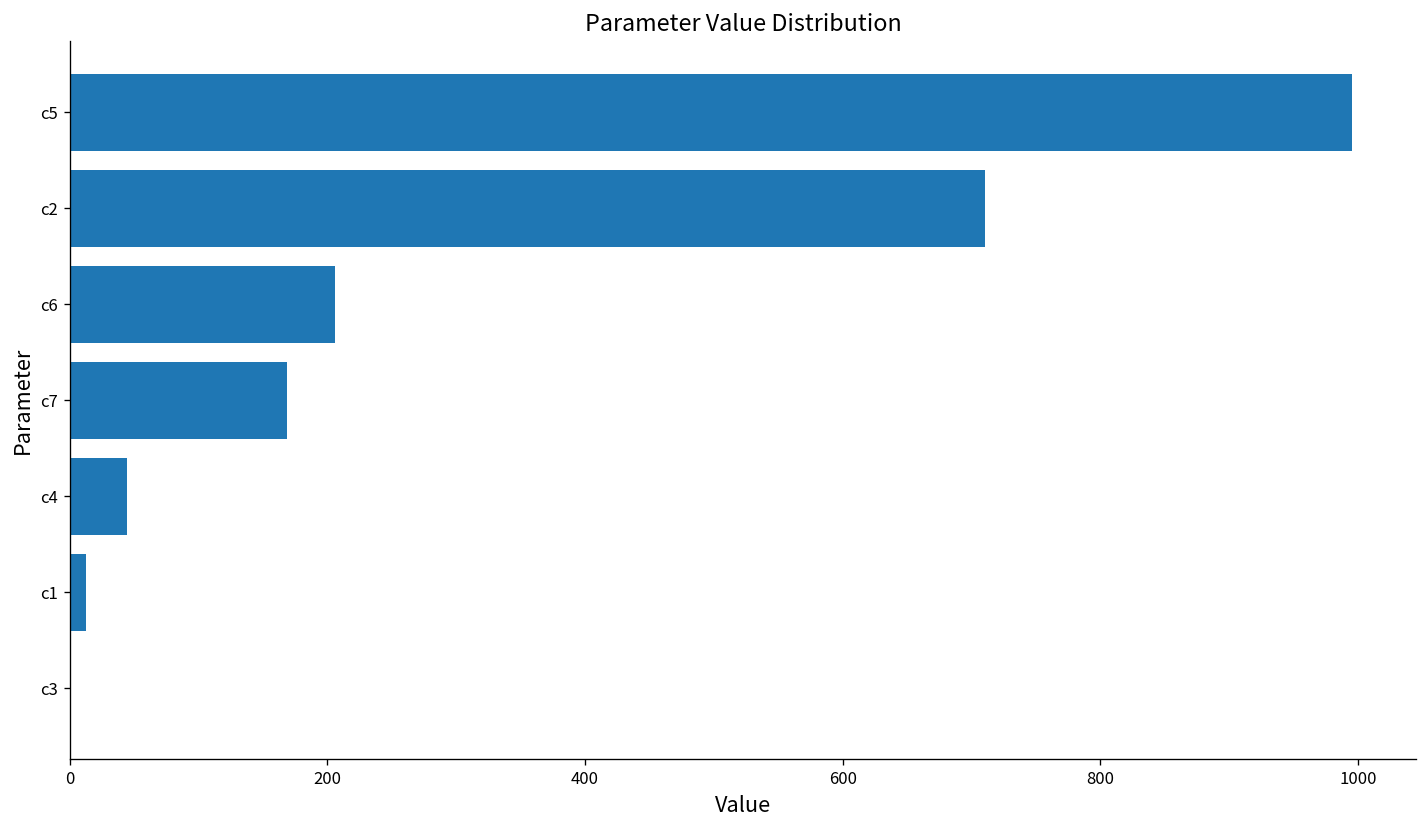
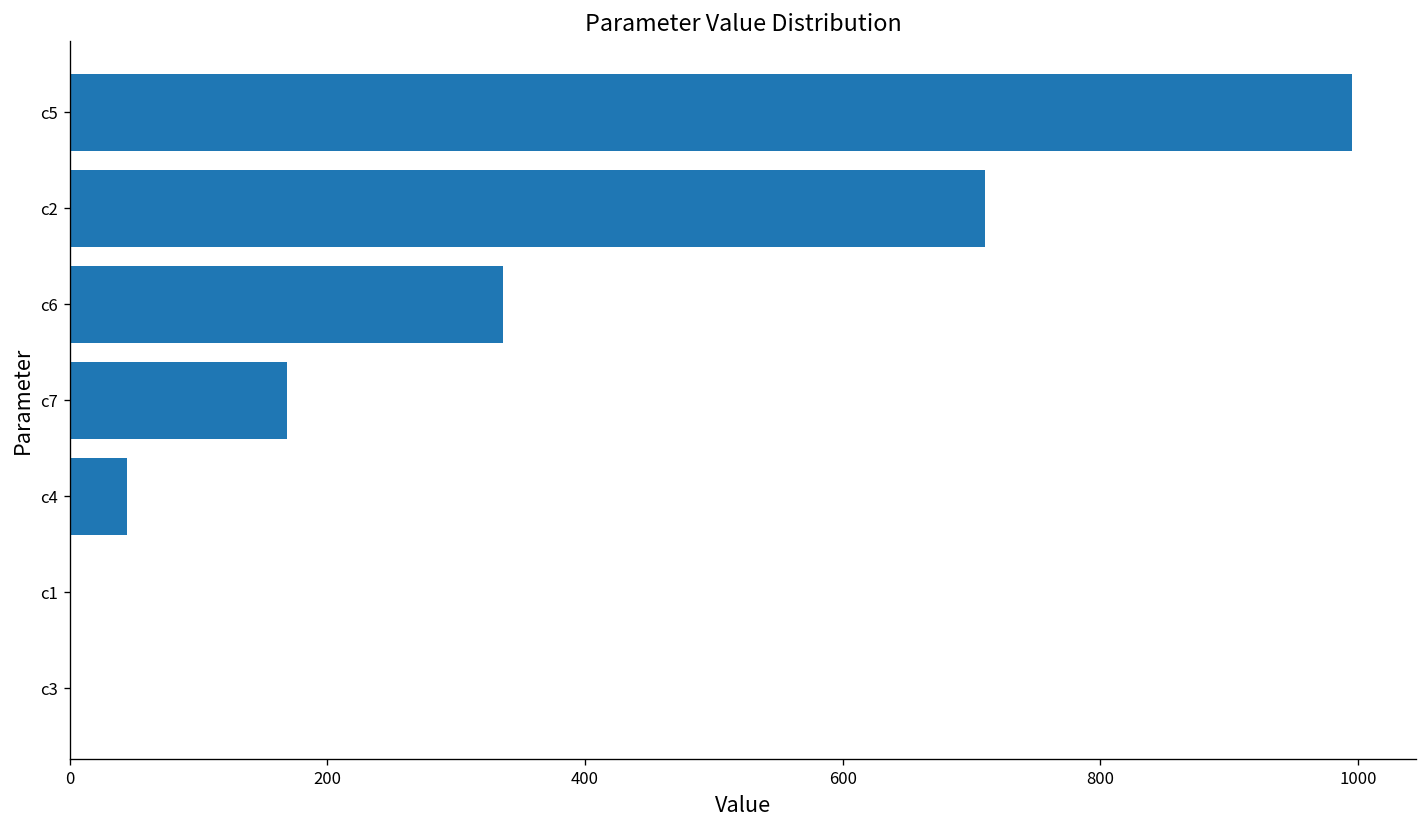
  {
    "c5": 995,
    "c2": 710,
-   "c6": 206,
+   "c6": 337,
    "c7": 169,
    "c4": 44,
-   "c1": 13
+   "c1": 0
  }
